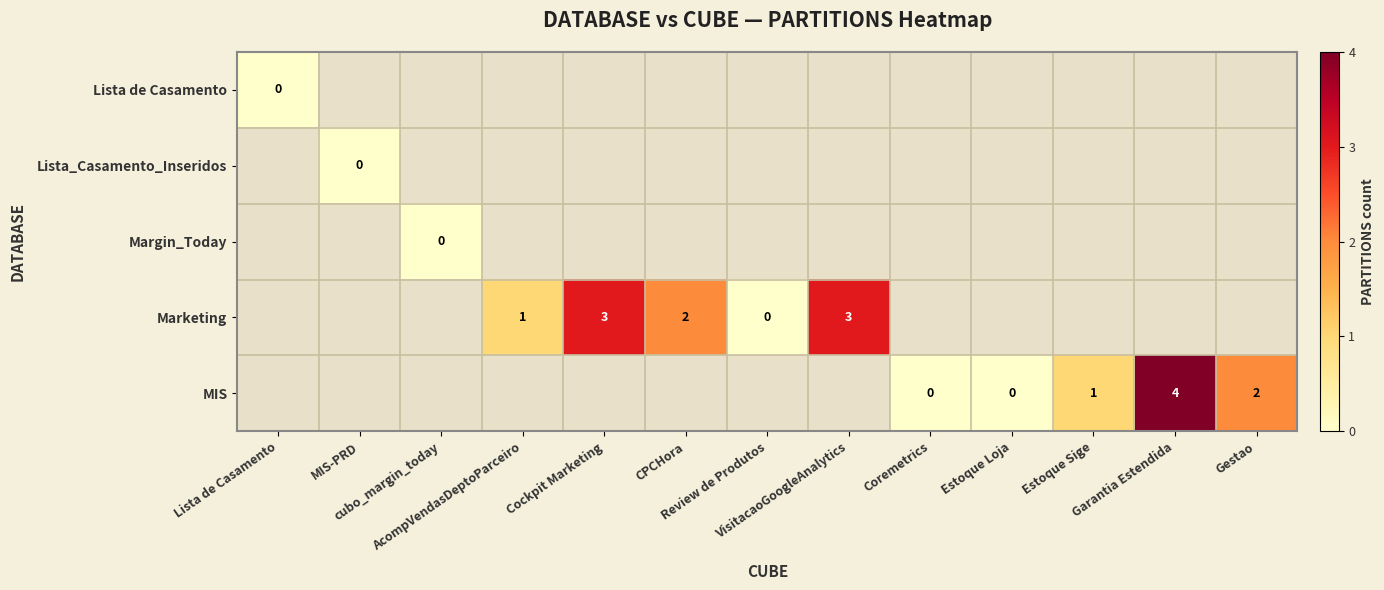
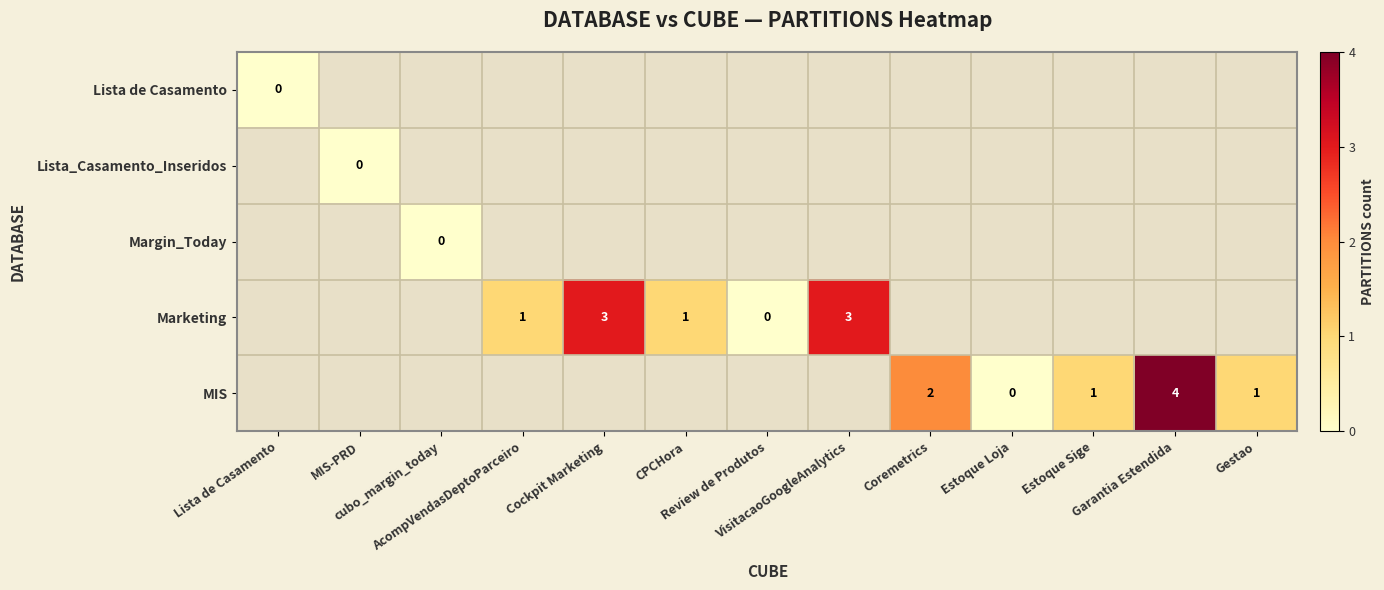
  {
    "Lista de Casamento": {
      "Lista de Casamento": 0
    },
    "Lista_Casamento_Inseridos": {
      "MIS-PRD": 0
    },
    "Margin_Today": {
      "cubo_margin_today": 0
    },
    "Marketing": {
      "AcompVendasDeptoParceiro": 1,
      "Cockpit Marketing": 3,
-     "CPCHora": 2,
+     "CPCHora": 1,
      "Review de Produtos": 0,
      "VisitacaoGoogleAnalytics": 3
    },
    "MIS": {
-     "Coremetrics": 0,
+     "Coremetrics": 2,
      "Estoque Loja": 0,
      "Estoque Sige": 1,
      "Garantia Estendida": 4,
-     "Gestao": 2
+     "Gestao": 1
    }
  }
